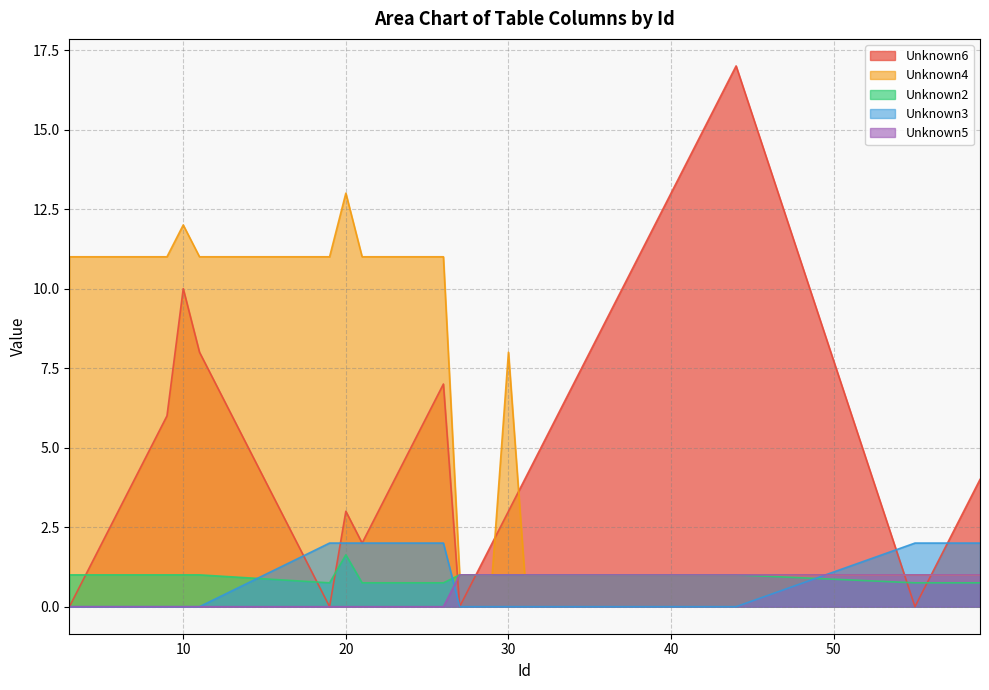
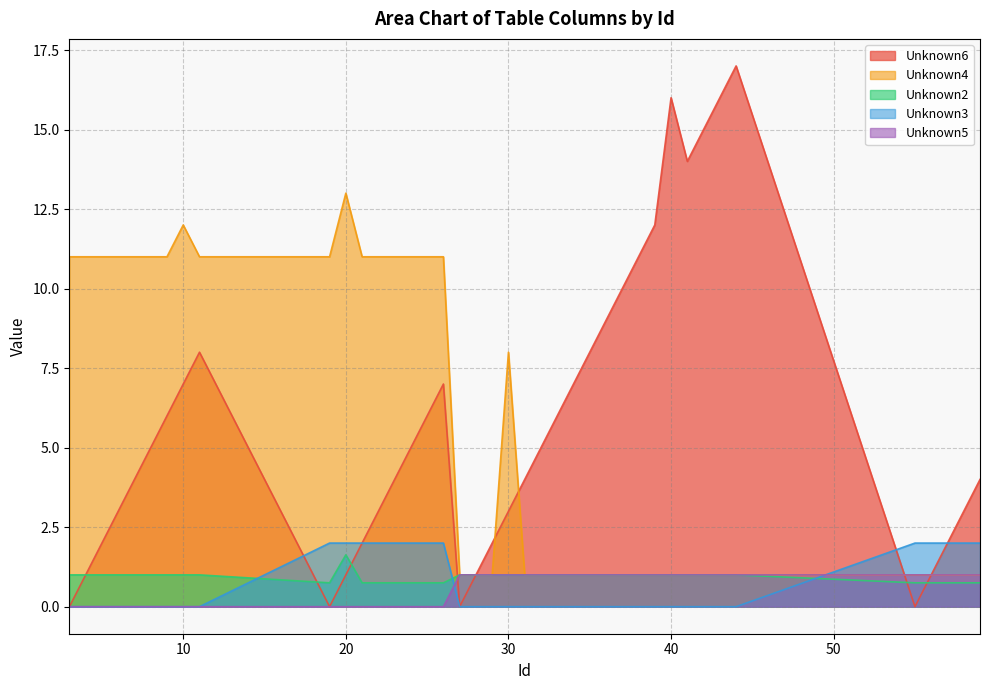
  {
    "Unknown6": {
-     "10": 10,
-     "20": 3,
+     "10": 7,
+     "20": 1,
      "30": 3,
-     "40": 13
+     "40": 16
    },
    "Unknown4": {
      "10": 12,
      "20": 13,
      "30": 8
    },
    "Unknown2": {
      "10": 1,
      "20": 1.6
    },
    "Unknown3": {
      "20": 2,
      "30": 0,
      "40": 0
    },
    "Unknown5": {
      "20": 0
    }
  }
